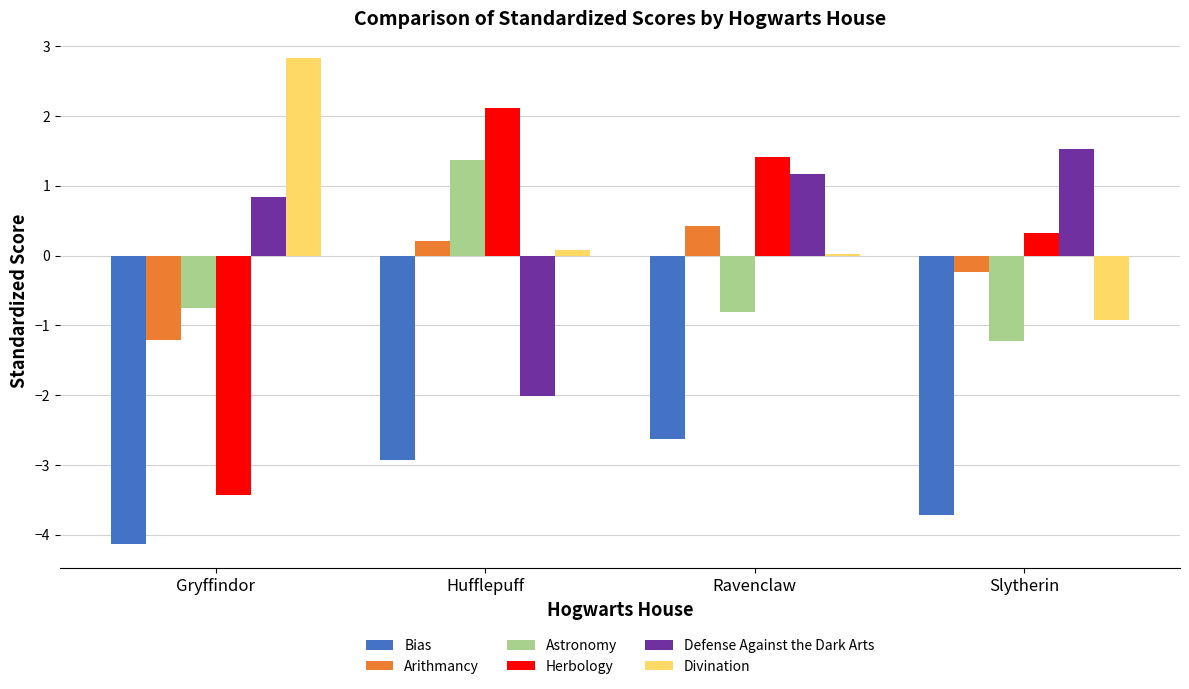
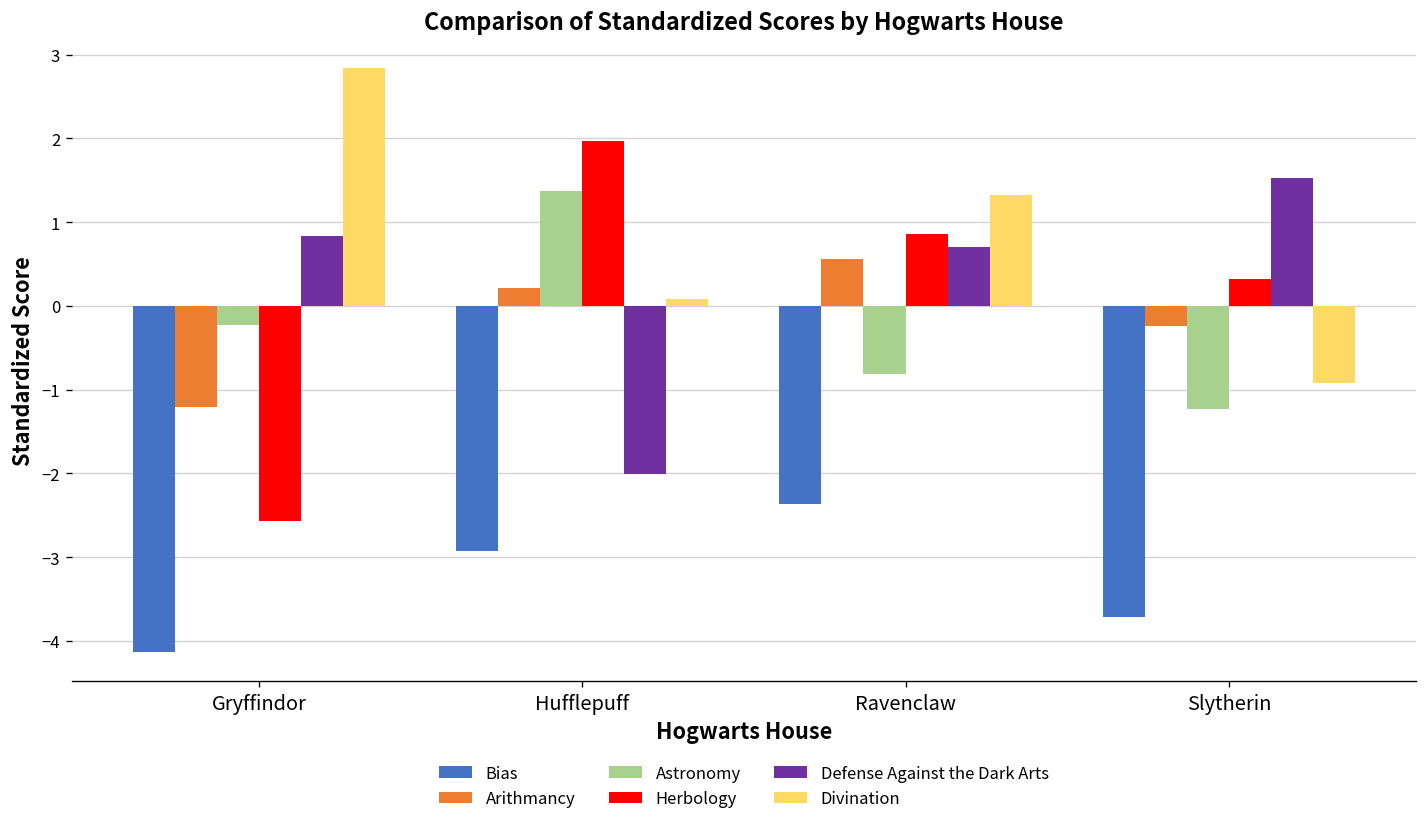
  {
    "Bias": {
      "Gryffindor": -4.1,
      "Hufflepuff": -2.9,
-     "Ravenclaw": -2.6,
+     "Ravenclaw": -2.4,
      "Slytherin": -3.7
    },
    "Arithmancy": {
      "Gryffindor": -1.2,
      "Hufflepuff": 0.2,
-     "Ravenclaw": 0.4,
+     "Ravenclaw": 0.6,
      "Slytherin": -0.2
    },
    "Astronomy": {
-     "Gryffindor": -0.7,
+     "Gryffindor": -0.2,
      "Hufflepuff": 1.4,
      "Ravenclaw": -0.8,
      "Slytherin": -1.2
    },
    "Herbology": {
-     "Gryffindor": -3.4,
-     "Hufflepuff": 2.1,
-     "Ravenclaw": 1.4,
+     "Gryffindor": -2.6,
+     "Hufflepuff": 2.0,
+     "Ravenclaw": 0.9,
      "Slytherin": 0.3
    },
    "Defense Against the Dark Arts": {
      "Gryffindor": 0.8,
      "Hufflepuff": -2.0,
-     "Ravenclaw": 1.2,
+     "Ravenclaw": 0.7,
      "Slytherin": 1.5
    },
    "Divination": {
      "Gryffindor": 2.8,
      "Hufflepuff": 0.1,
-     "Ravenclaw": 0.0,
+     "Ravenclaw": 1.3,
      "Slytherin": -0.9
    }
  }
